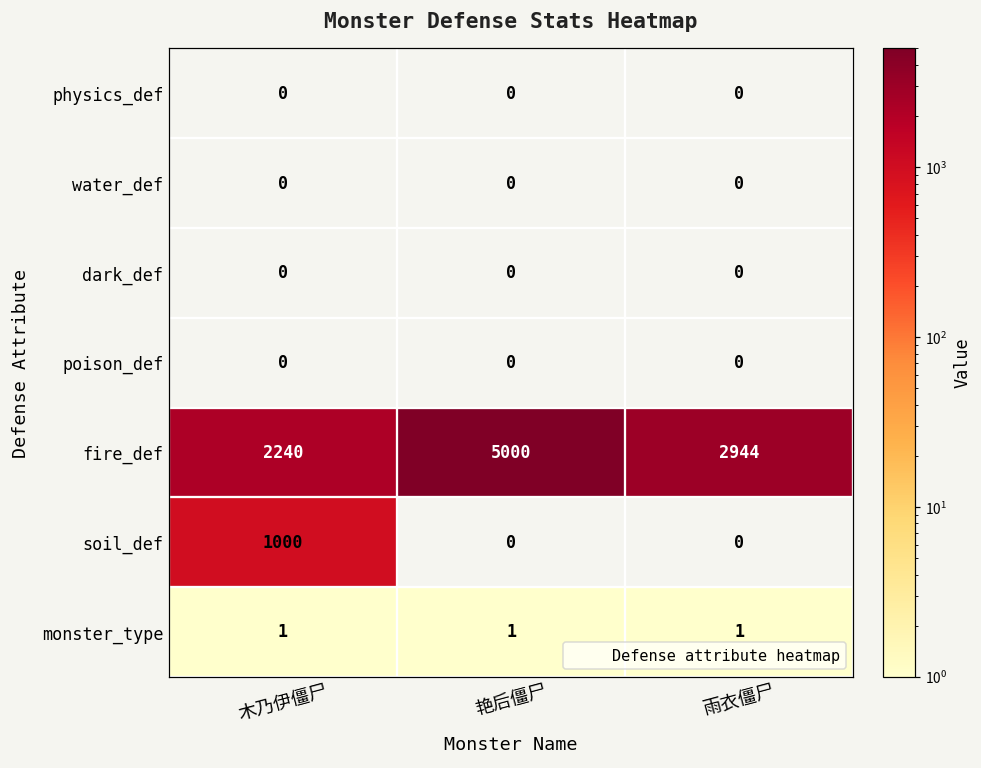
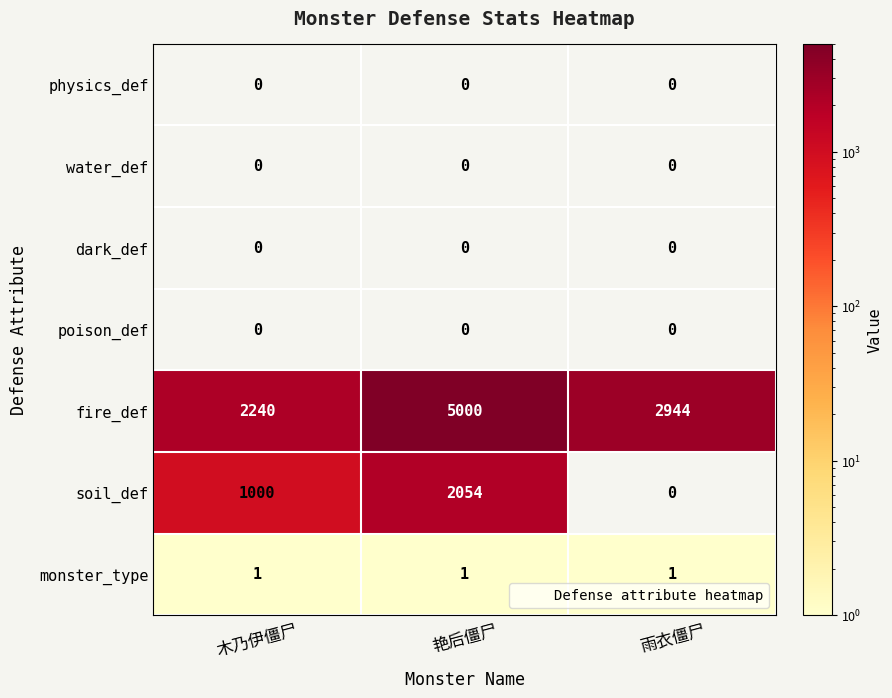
  {
    "physics_def": {
      "木乃伊僵尸": 0,
      "艳后僵尸": 0,
      "雨衣僵尸": 0
    },
    "water_def": {
      "木乃伊僵尸": 0,
      "艳后僵尸": 0,
      "雨衣僵尸": 0
    },
    "dark_def": {
      "木乃伊僵尸": 0,
      "艳后僵尸": 0,
      "雨衣僵尸": 0
    },
    "poison_def": {
      "木乃伊僵尸": 0,
      "艳后僵尸": 0,
      "雨衣僵尸": 0
    },
    "fire_def": {
      "木乃伊僵尸": 2240,
      "艳后僵尸": 5000,
      "雨衣僵尸": 2944
    },
    "soil_def": {
      "木乃伊僵尸": 1000,
-     "艳后僵尸": 0,
+     "艳后僵尸": 2054,
      "雨衣僵尸": 0
    },
    "monster_type": {
      "木乃伊僵尸": 1,
      "艳后僵尸": 1,
      "雨衣僵尸": 1
    }
  }
